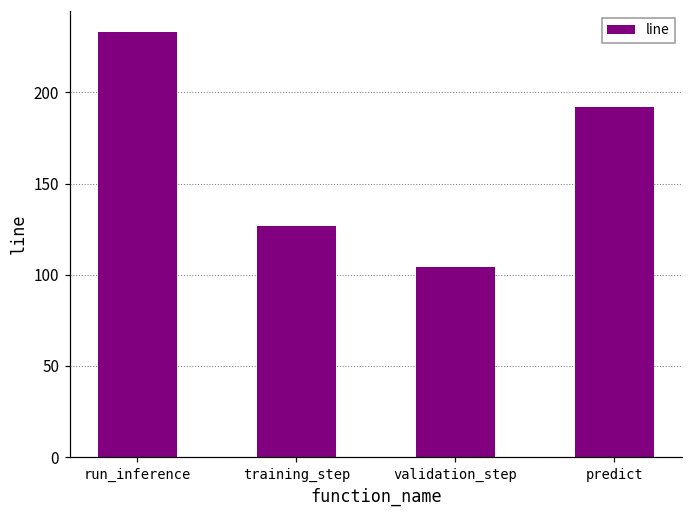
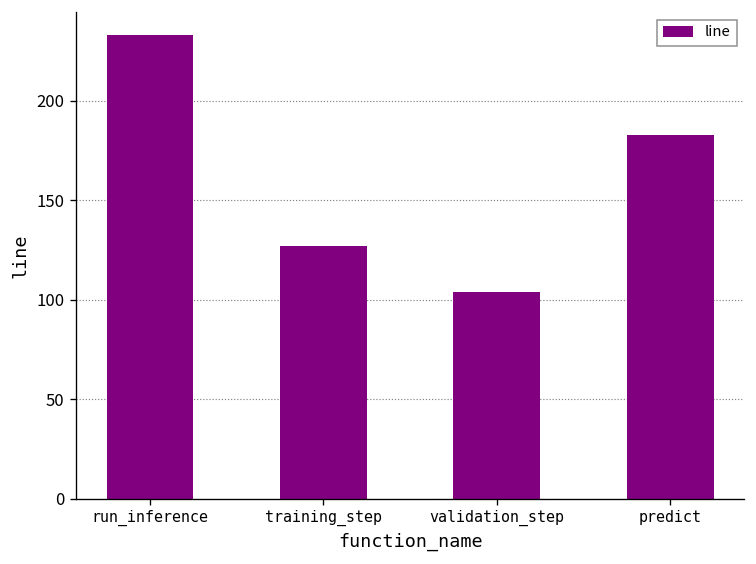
  {
    "run_inference": 233,
    "training_step": 127,
    "validation_step": 104,
-   "predict": 192
+   "predict": 183
  }
